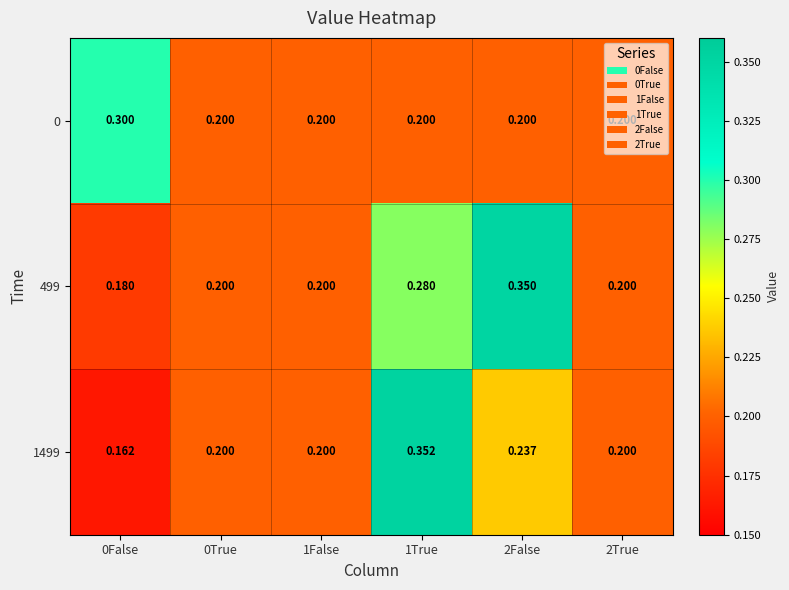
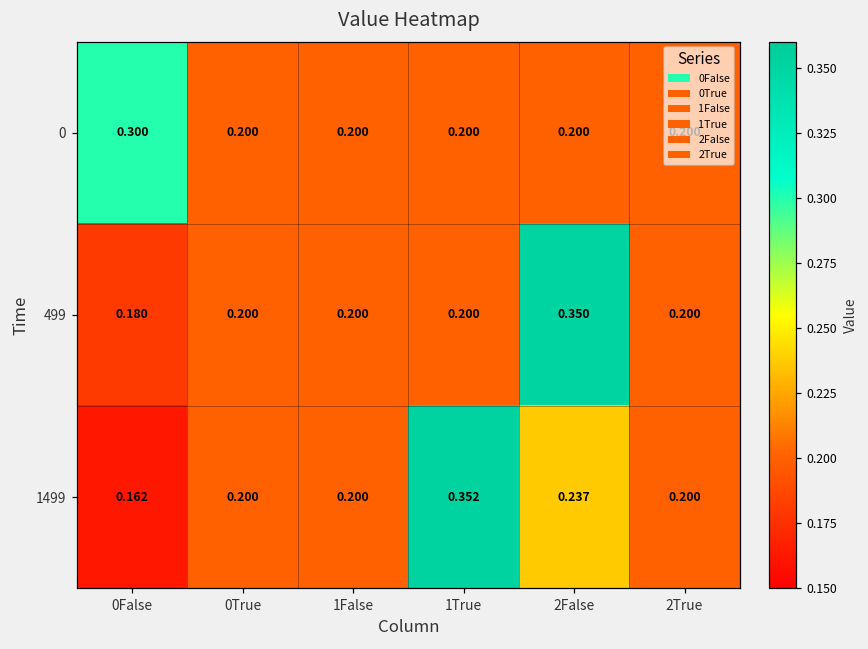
  {
    "0": {
      "0False": 0.300,
      "0True": 0.200,
      "1False": 0.200,
      "1True": 0.200,
      "2False": 0.200
    },
    "499": {
      "0False": 0.180,
      "0True": 0.200,
      "1False": 0.200,
-     "1True": 0.280,
+     "1True": 0.200,
      "2False": 0.350,
      "2True": 0.200
    },
    "1499": {
      "0False": 0.162,
      "0True": 0.200,
      "1False": 0.200,
      "1True": 0.352,
      "2False": 0.237,
      "2True": 0.200
    }
  }
